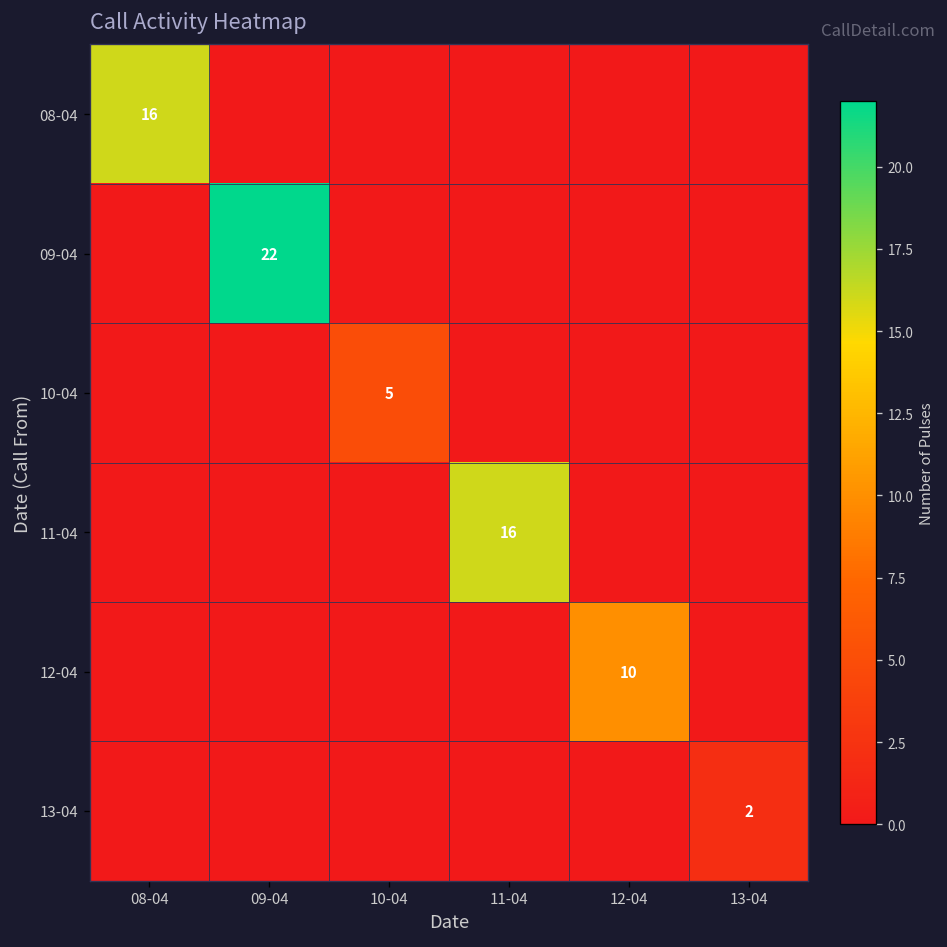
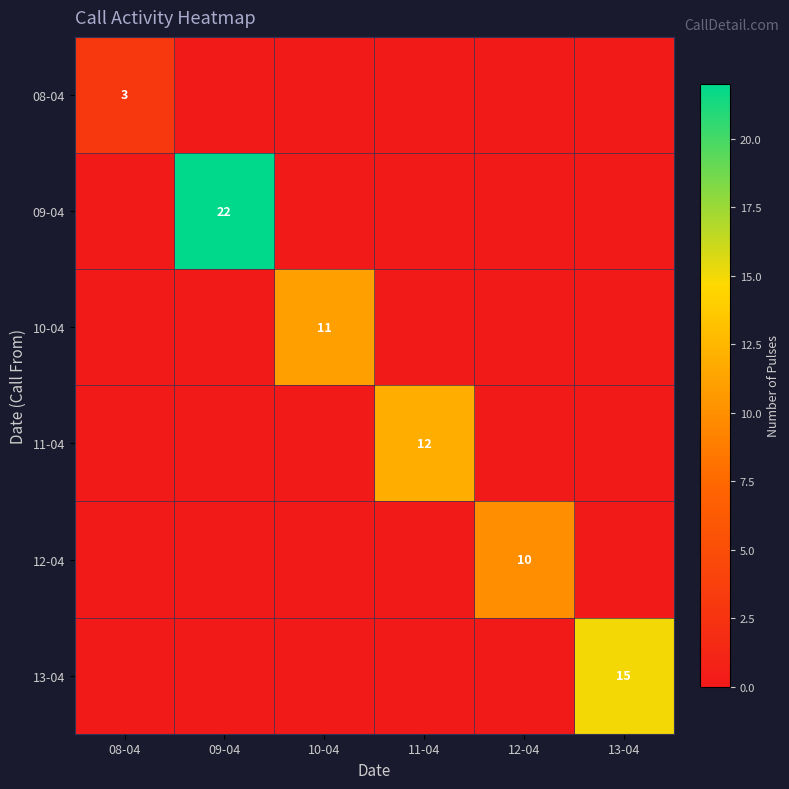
  {
    "08-04": {
-     "08-04": 16
+     "08-04": 3
    },
    "09-04": {
      "09-04": 22
    },
    "10-04": {
-     "10-04": 5
+     "10-04": 11
    },
    "11-04": {
-     "11-04": 16
+     "11-04": 12
    },
    "12-04": {
      "12-04": 10
    },
    "13-04": {
-     "13-04": 2
+     "13-04": 15
    }
  }
